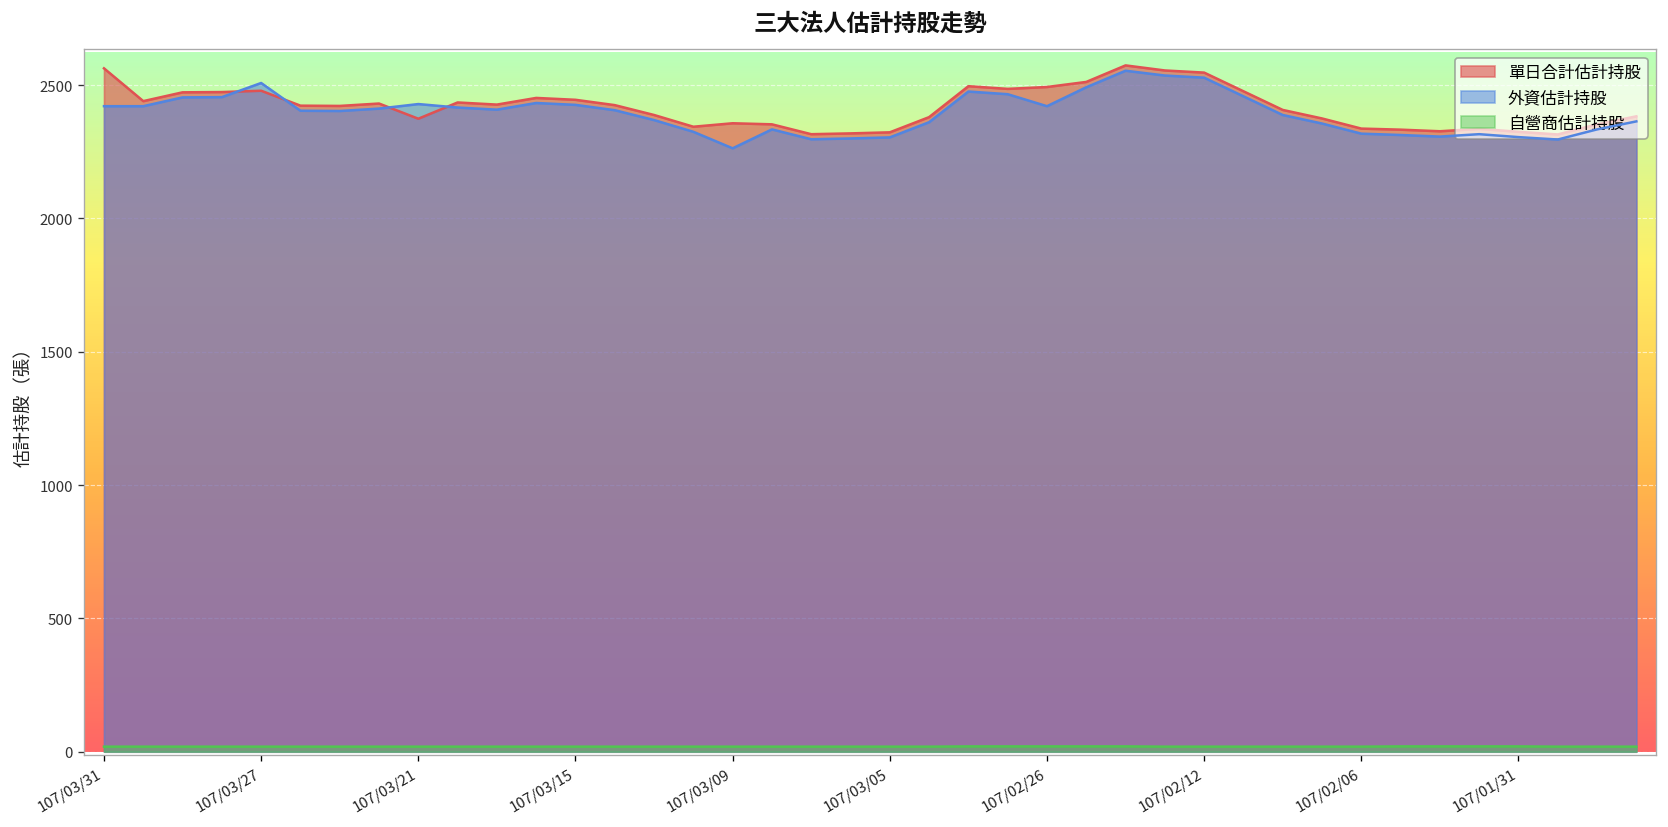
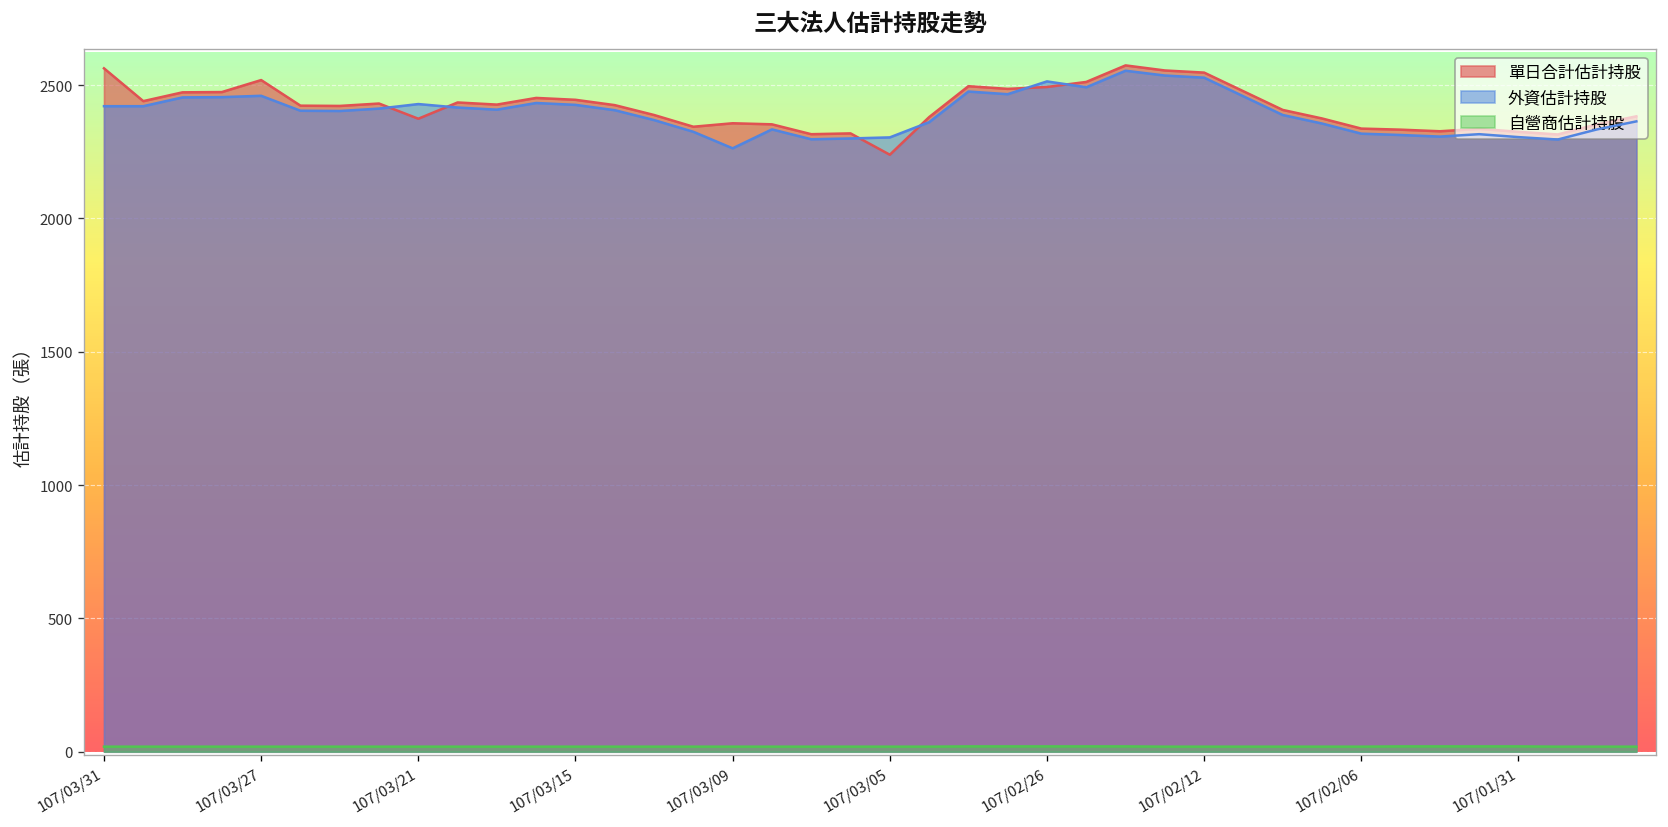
  {
    "單日合計估計持股": {
      "107/03/31": 2560,
-     "107/03/27": 2480,
+     "107/03/27": 2520,
      "107/03/21": 2370,
      "107/03/15": 2450,
      "107/03/09": 2360,
-     "107/03/05": 2320,
+     "107/03/05": 2240,
      "107/02/26": 2490,
      "107/02/12": 2550,
      "107/02/06": 2340
    },
    "外資估計持股": {
      "107/03/31": 2420,
-     "107/03/27": 2510,
+     "107/03/27": 2460,
      "107/03/21": 2430,
      "107/03/15": 2430,
      "107/03/09": 2260,
      "107/03/05": 2300,
-     "107/02/26": 2420,
+     "107/02/26": 2510,
      "107/02/12": 2530,
      "107/02/06": 2320
    },
    "自營商估計持股": {
      "107/03/31": 20,
      "107/03/27": 20,
      "107/03/21": 20,
      "107/03/15": 20,
      "107/03/09": 20,
      "107/03/05": 20,
      "107/02/26": 20,
      "107/02/12": 20,
      "107/02/06": 20,
      "107/01/31": 20
    }
  }
